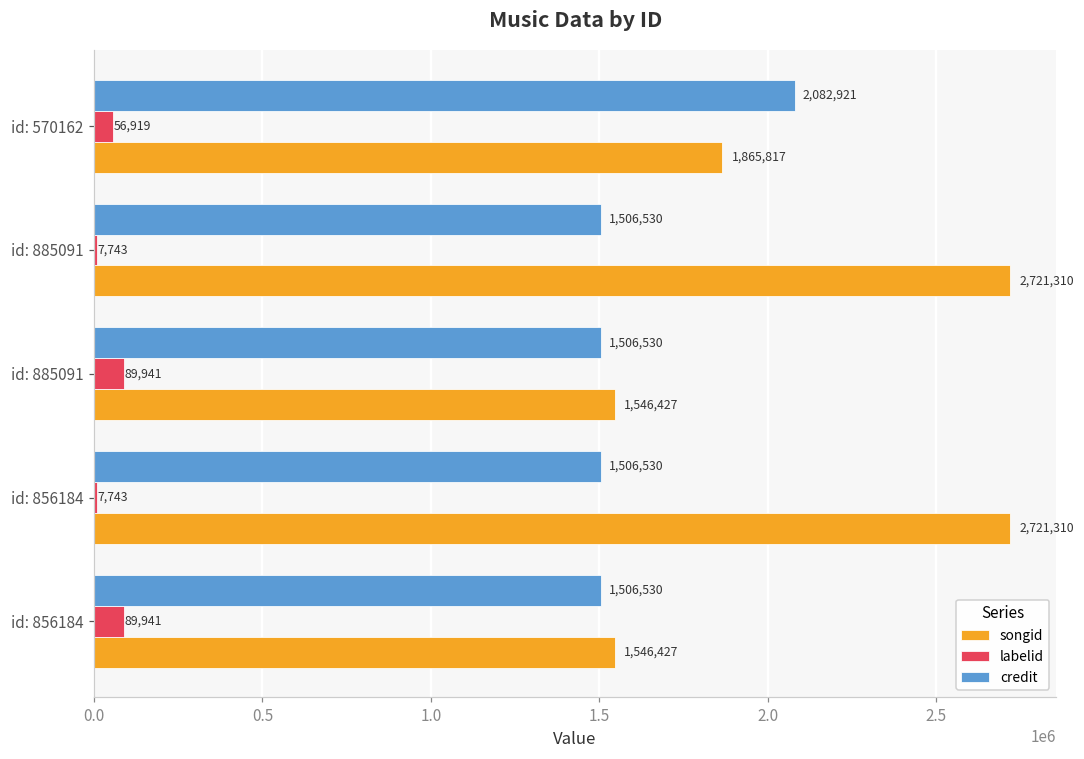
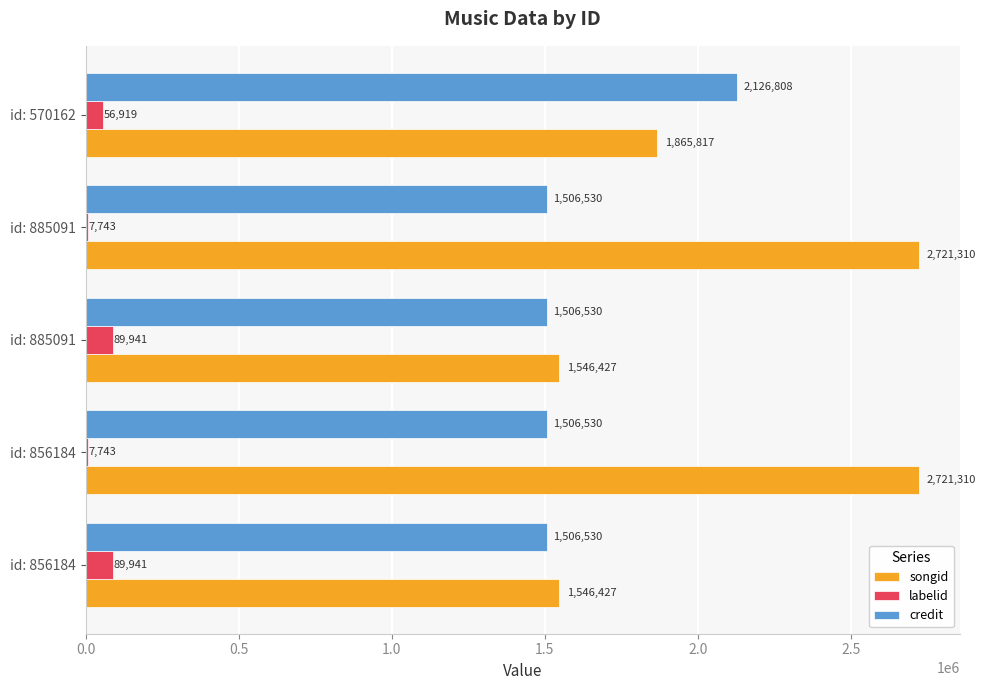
  {
    "songid": {
      "id: 570162": "1,865,817"
    },
    "labelid": {
      "id: 570162": "56,919"
    },
    "credit": {
-     "id: 570162": "2,082,921"
+     "id: 570162": "2,126,808"
    }
  }
